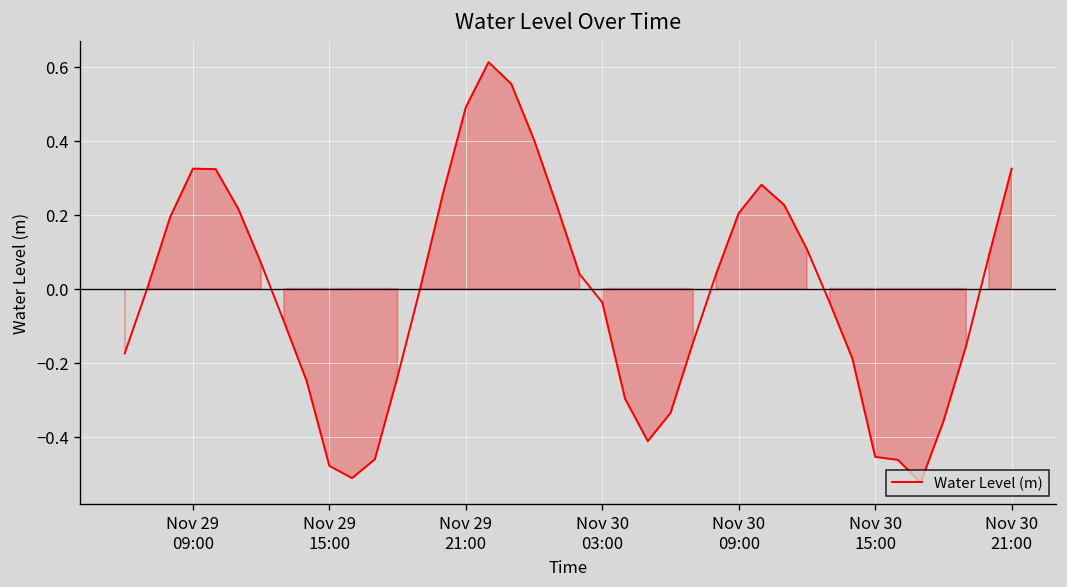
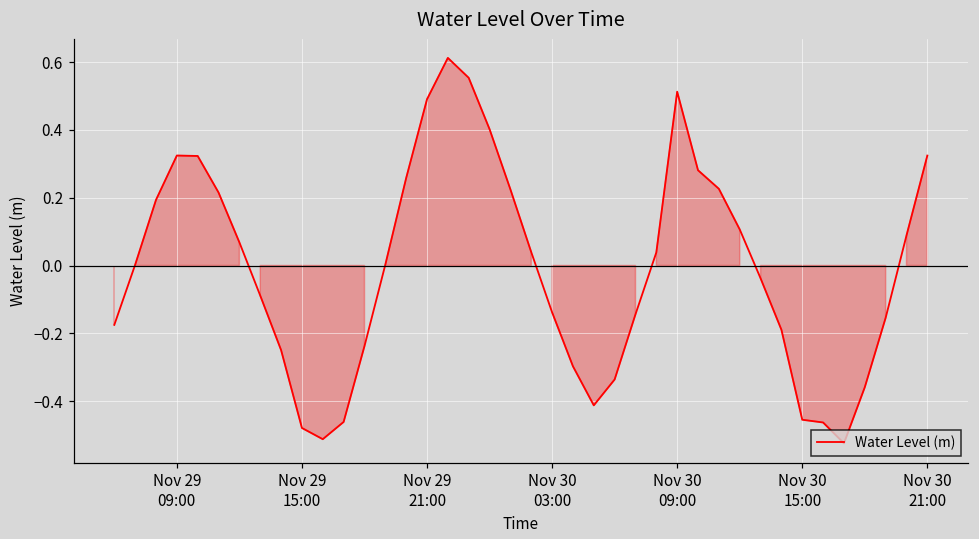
  {
    "Nov 29 09:00": 0.32,
    "Nov 29 15:00": -0.48,
    "Nov 29 21:00": 0.49,
-   "Nov 30 03:00": -0.04,
-   "Nov 30 09:00": 0.20,
+   "Nov 30 03:00": -0.14,
+   "Nov 30 09:00": 0.51,
    "Nov 30 15:00": -0.45,
    "Nov 30 21:00": 0.32
  }
